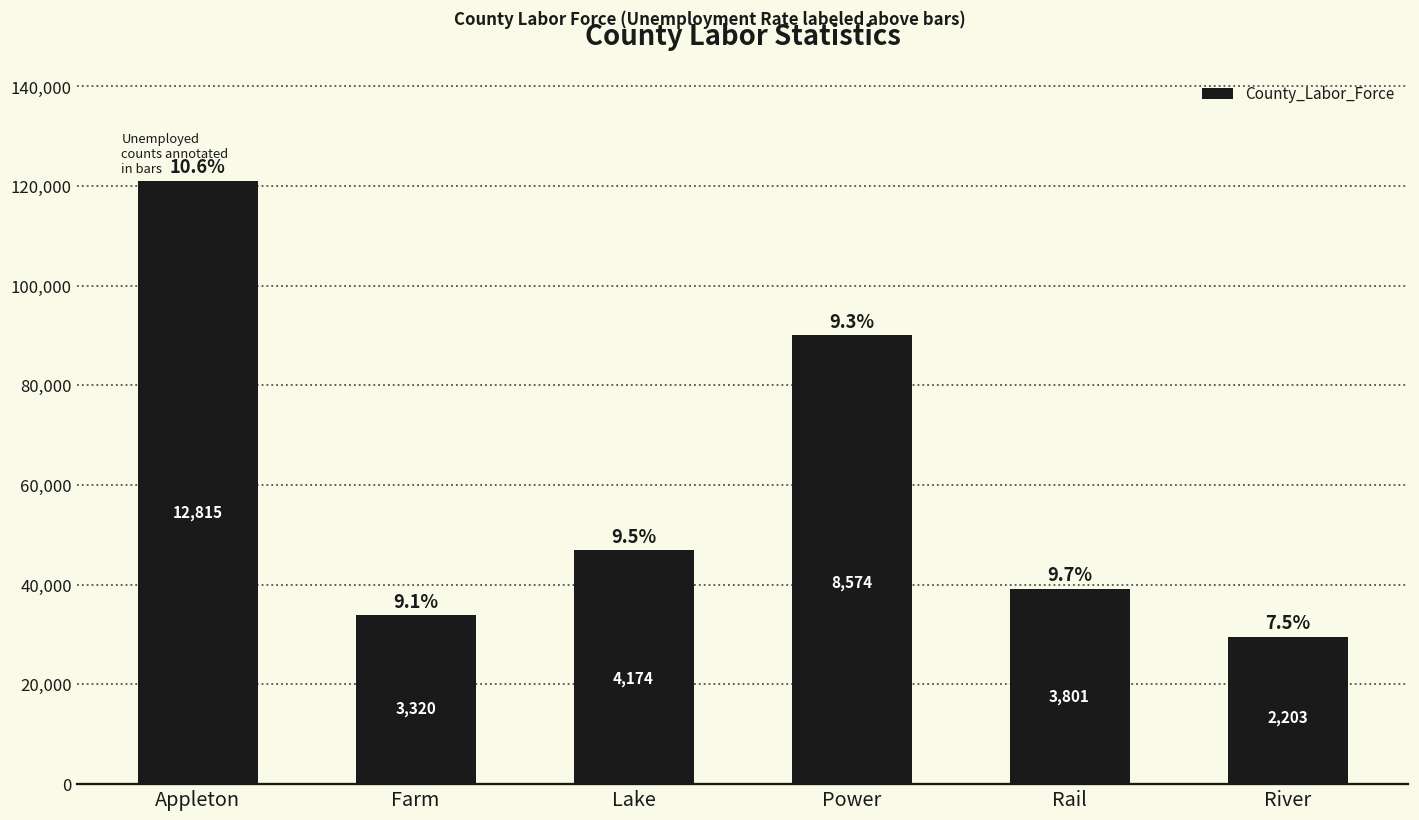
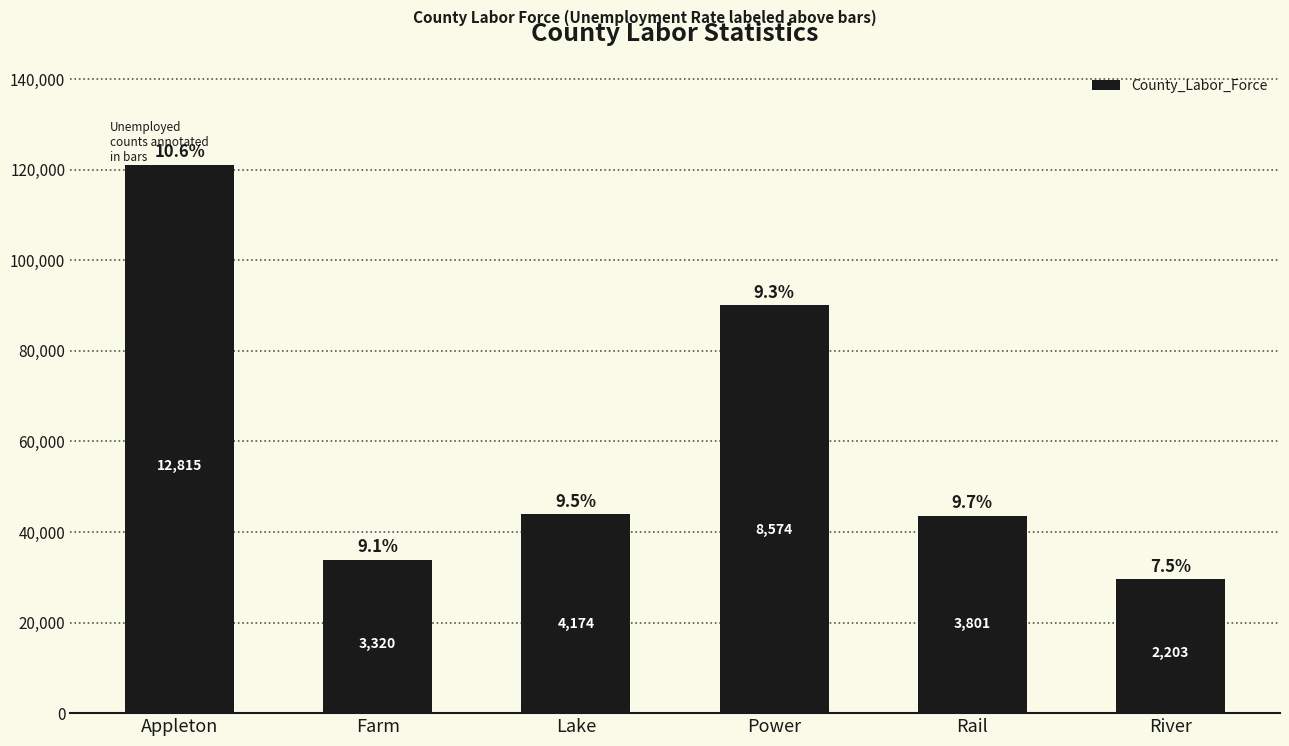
  {
-   "Lake": "47,000",
-   "Rail": "39,000"
+   "Lake": "44,000",
+   "Rail": "44,000"
  }
